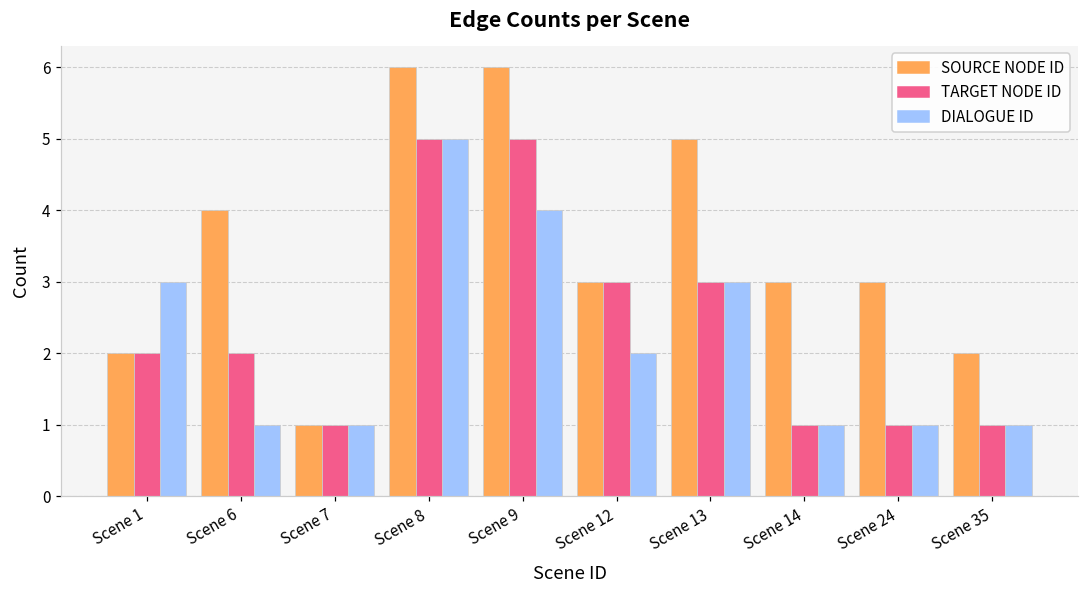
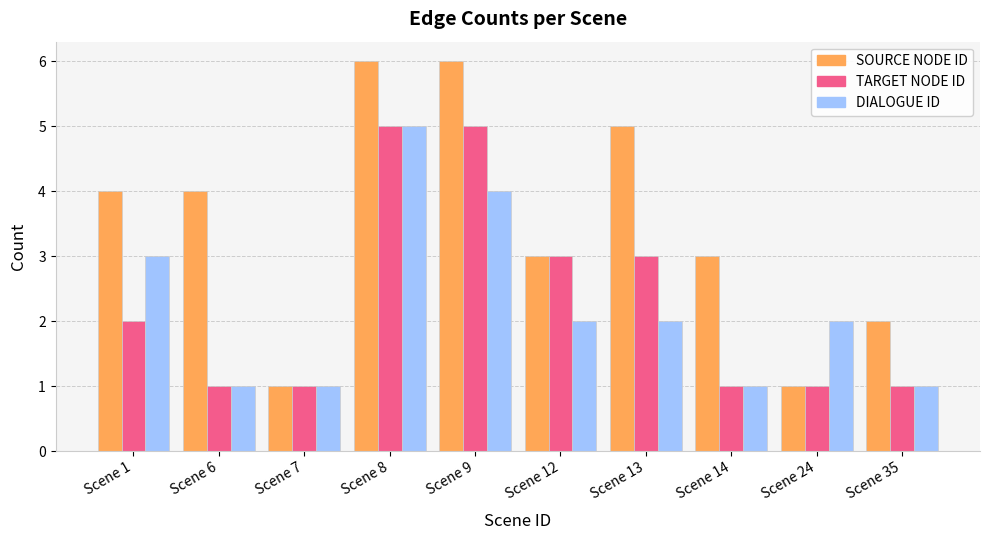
  {
    "SOURCE NODE ID": {
-     "Scene 1": 2,
+     "Scene 1": 4,
      "Scene 6": 4,
      "Scene 7": 1,
      "Scene 8": 6,
      "Scene 9": 6,
      "Scene 12": 3,
      "Scene 13": 5,
      "Scene 14": 3,
-     "Scene 24": 3,
+     "Scene 24": 1,
      "Scene 35": 2
    },
    "TARGET NODE ID": {
      "Scene 1": 2,
-     "Scene 6": 2,
+     "Scene 6": 1,
      "Scene 7": 1,
      "Scene 8": 5,
      "Scene 9": 5,
      "Scene 12": 3,
      "Scene 13": 3,
      "Scene 14": 1,
      "Scene 24": 1,
      "Scene 35": 1
    },
    "DIALOGUE ID": {
      "Scene 1": 3,
      "Scene 6": 1,
      "Scene 7": 1,
      "Scene 8": 5,
      "Scene 9": 4,
      "Scene 12": 2,
-     "Scene 13": 3,
+     "Scene 13": 2,
      "Scene 14": 1,
-     "Scene 24": 1,
+     "Scene 24": 2,
      "Scene 35": 1
    }
  }
